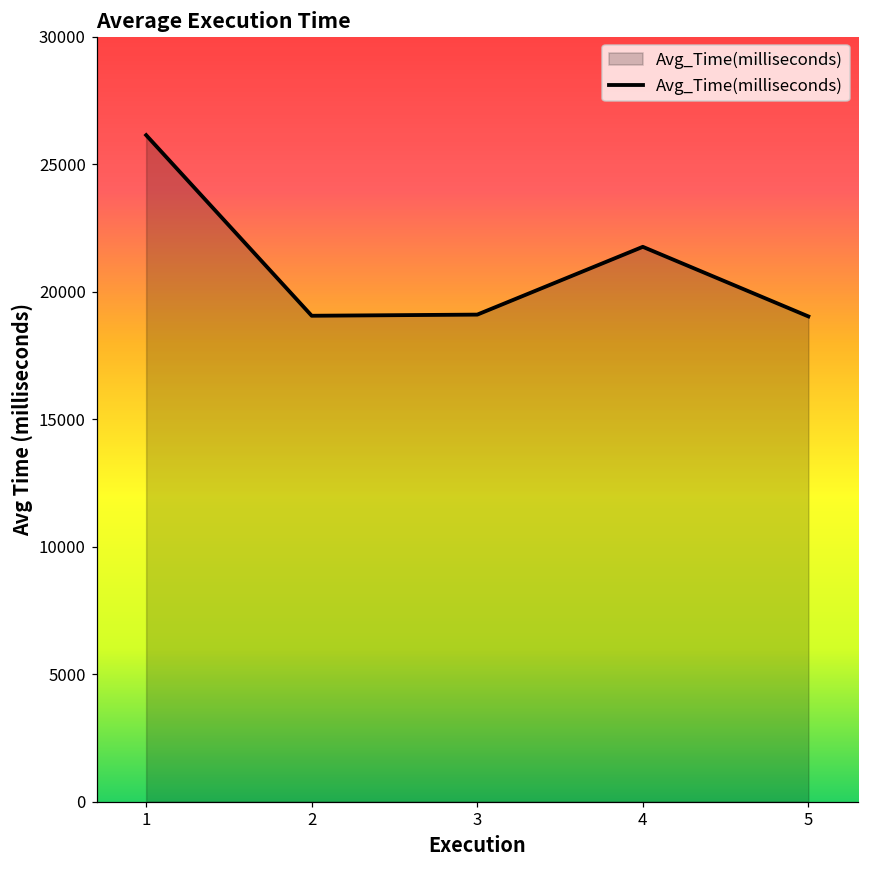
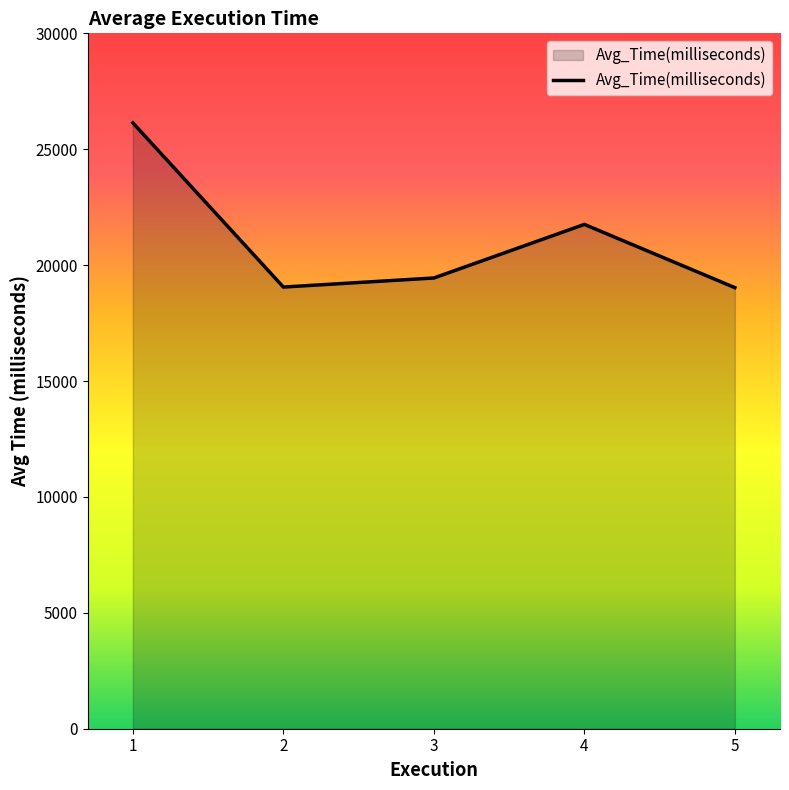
  {
    "1": 26100,
    "2": 19100,
-   "3": 19100,
+   "3": 19400,
    "4": 21800,
    "5": 19000
  }
